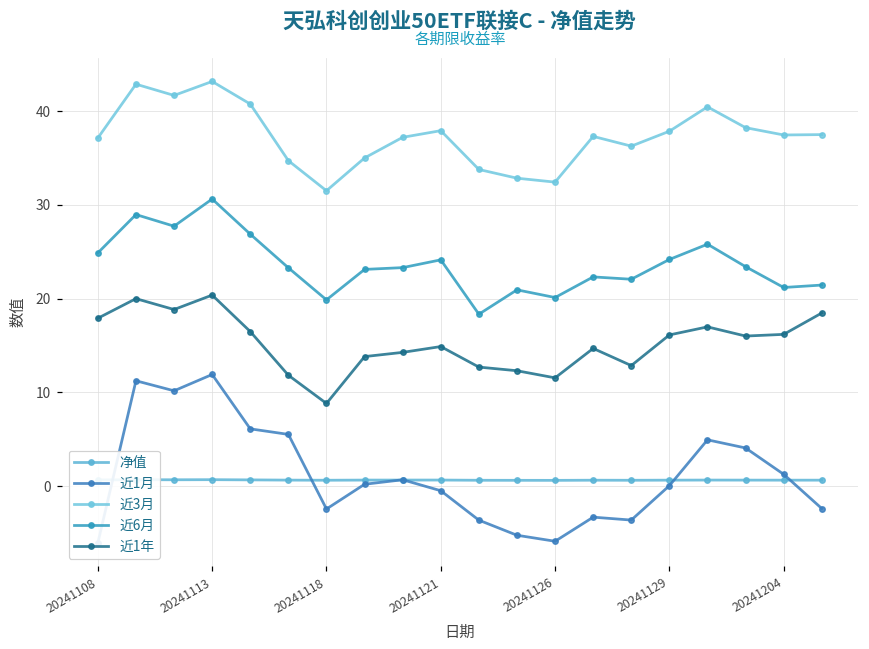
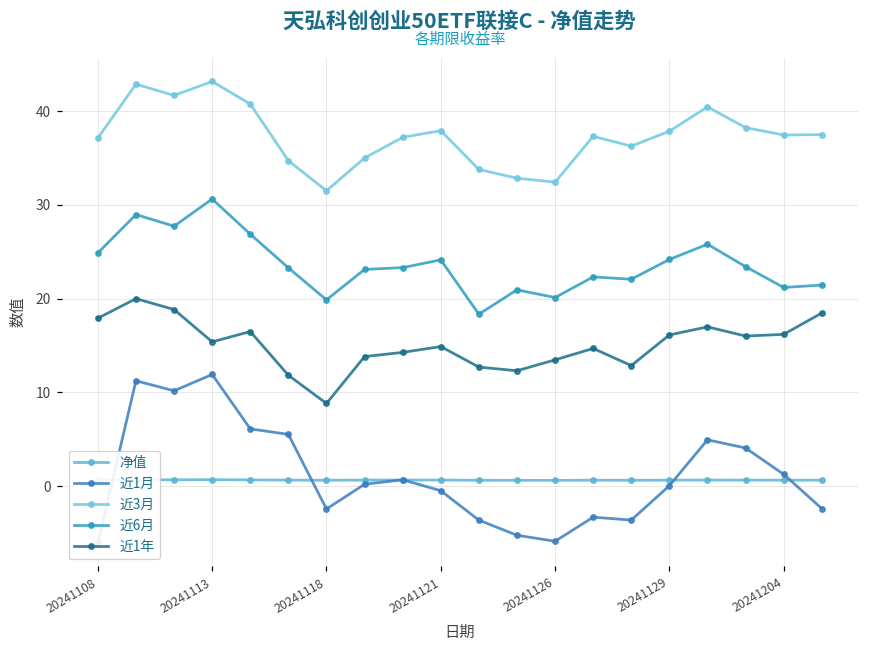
  {
    "近1年": {
      "20241108": 18,
-     "20241113": 20,
+     "20241113": 15,
      "20241118": 9,
      "20241121": 15,
-     "20241126": 12,
+     "20241126": 13,
      "20241129": 16,
      "20241204": 16
    }
  }
